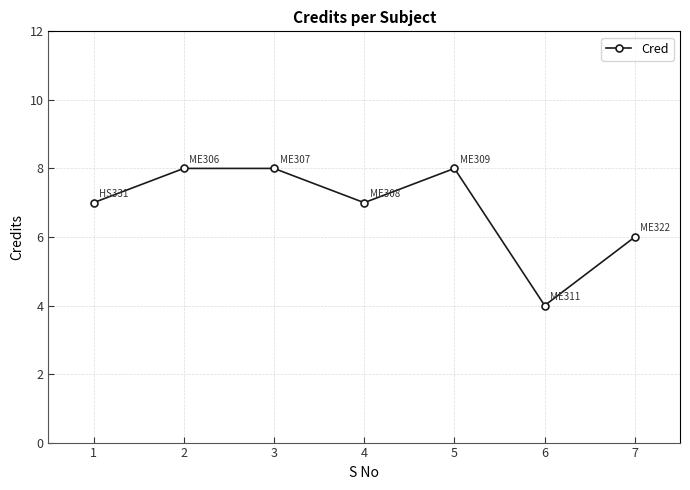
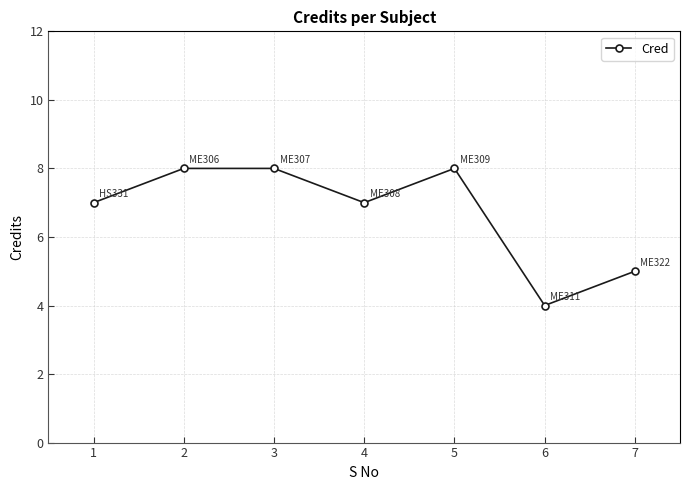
  {
    "1": 7,
    "2": 8,
    "3": 8,
    "4": 7,
    "5": 8,
    "6": 4,
-   "7": 6
+   "7": 5
  }
